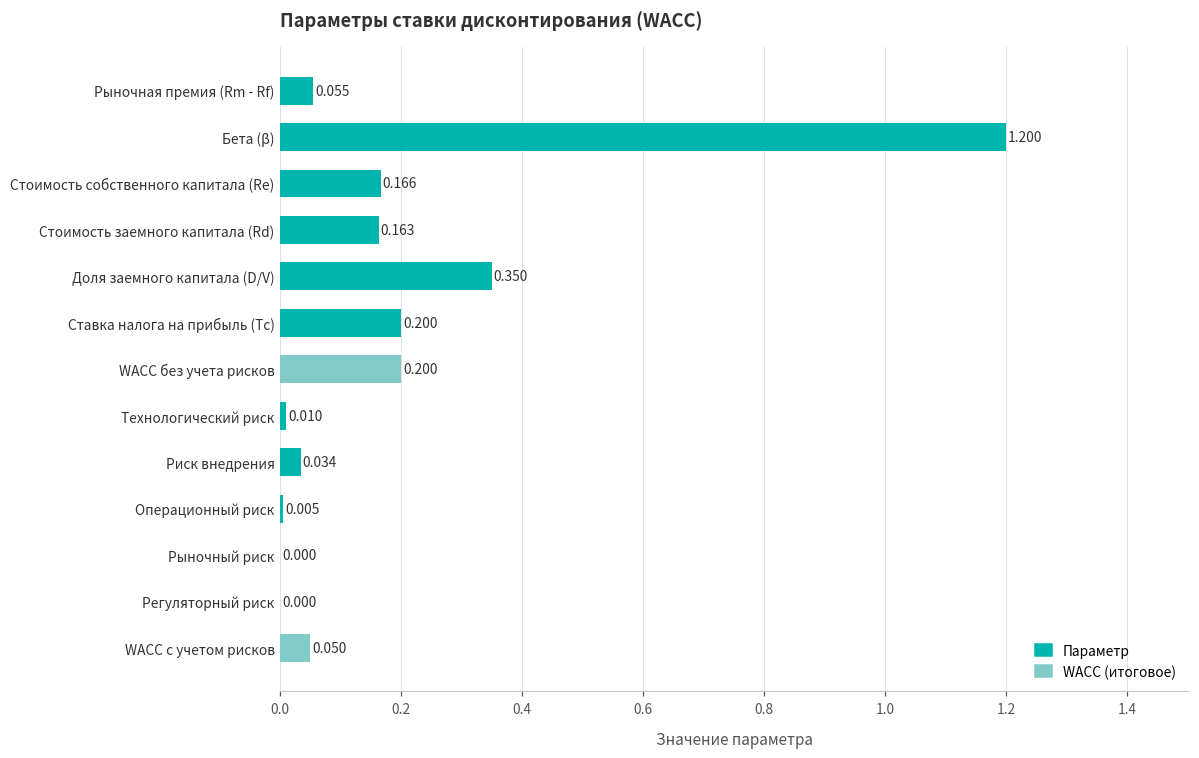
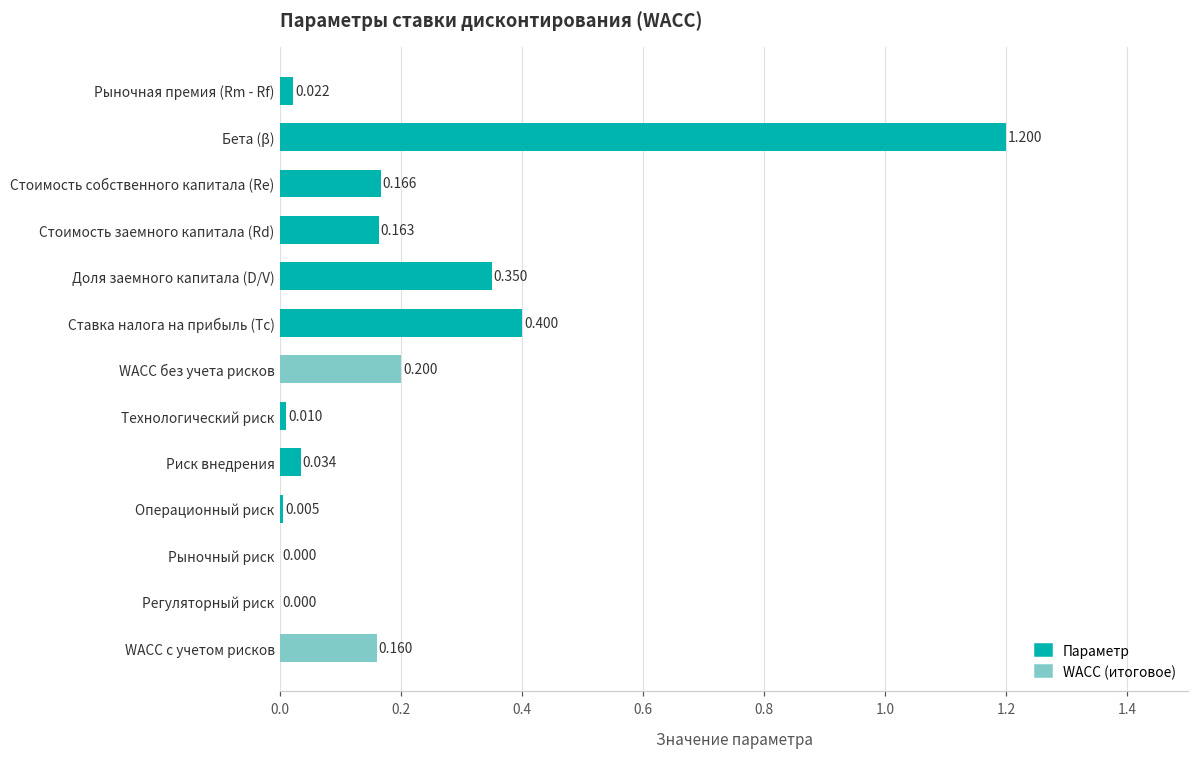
  {
-   "Рыночная премия (Rm - Rf)": 0.055,
+   "Рыночная премия (Rm - Rf)": 0.022,
    "Бета (β)": 1.200,
    "Стоимость собственного капитала (Re)": 0.166,
    "Стоимость заемного капитала (Rd)": 0.163,
    "Доля заемного капитала (D/V)": 0.350,
-   "Ставка налога на прибыль (Tc)": 0.200,
+   "Ставка налога на прибыль (Tc)": 0.400,
    "WACC без учета рисков": 0.200,
    "Технологический риск": 0.010,
    "Риск внедрения": 0.034,
    "Операционный риск": 0.005,
    "Рыночный риск": 0.000,
    "Регуляторный риск": 0.000,
-   "WACC с учетом рисков": 0.050
+   "WACC с учетом рисков": 0.160
  }
